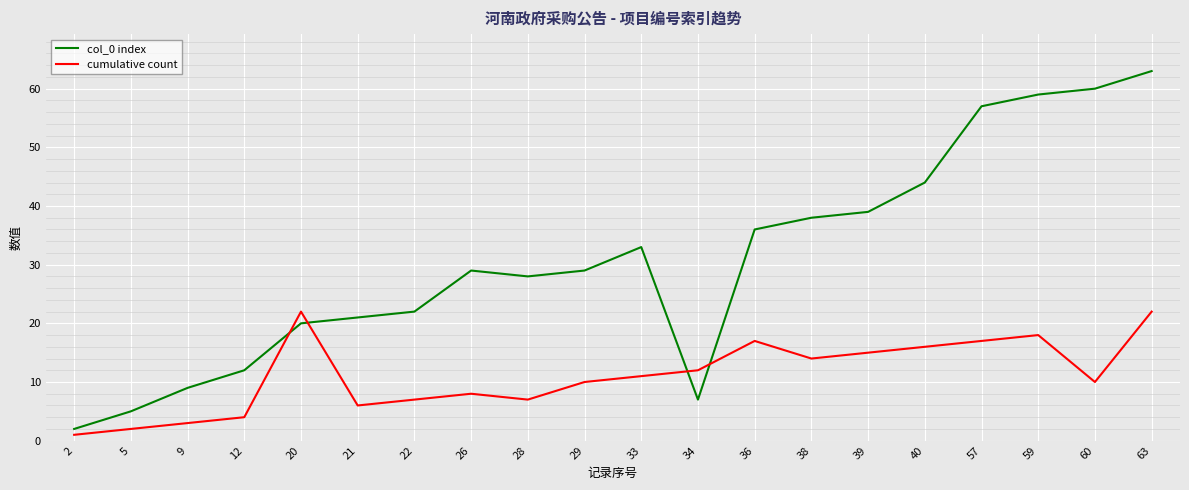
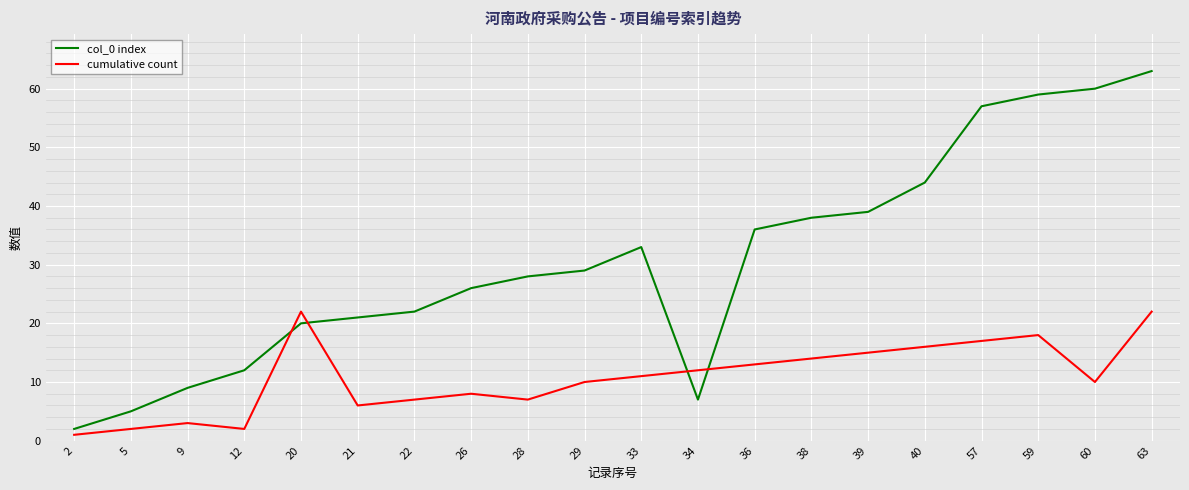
  {
    "col_0 index": {
      "2": 2,
      "5": 5,
      "9": 9,
      "12": 12,
      "20": 20,
      "21": 21,
      "22": 22,
-     "26": 29,
+     "26": 26,
      "28": 28,
      "29": 29,
      "33": 33,
      "34": 7,
      "36": 36,
      "38": 38,
      "39": 39,
      "40": 44,
      "57": 57,
      "59": 59,
      "60": 60,
      "63": 63
    },
    "cumulative count": {
      "2": 1,
      "5": 2,
      "9": 3,
-     "12": 4,
+     "12": 2,
      "20": 22,
      "21": 6,
      "22": 7,
      "26": 8,
      "28": 7,
      "29": 10,
      "33": 11,
      "34": 12,
-     "36": 17,
+     "36": 13,
      "38": 14,
      "39": 15,
      "40": 16,
      "57": 17,
      "59": 18,
      "60": 10,
      "63": 22
    }
  }
